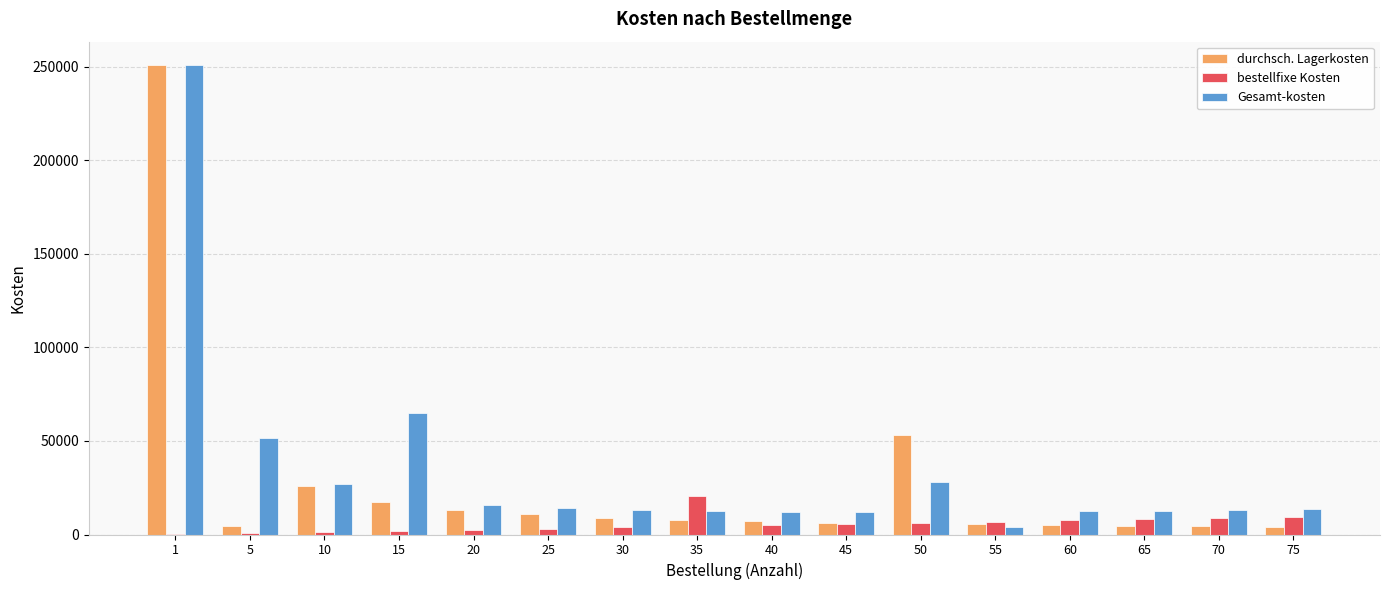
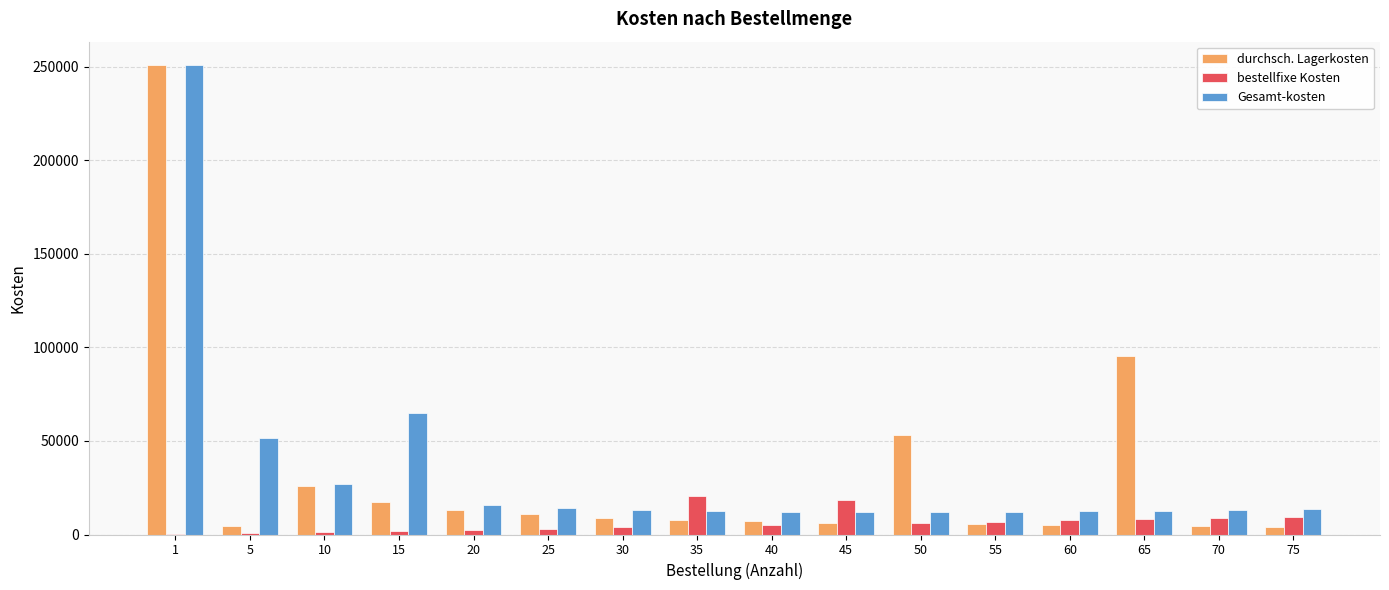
  {
    "durchsch. Lagerkosten": {
      "1": 251000,
      "5": 5000,
      "10": 26000,
      "15": 17000,
      "20": 13000,
      "25": 11000,
      "30": 9000,
      "35": 8000,
      "40": 7000,
      "45": 6000,
      "50": 53000,
      "55": 6000,
      "60": 5000,
-     "65": 5000,
+     "65": 95000,
      "70": 4000,
      "75": 4000
    },
    "bestellfixe Kosten": {
      "15": 2000,
      "20": 3000,
      "25": 3000,
      "30": 4000,
      "35": 20000,
      "40": 5000,
-     "45": 6000,
+     "45": 18000,
      "50": 6000,
      "55": 7000,
      "60": 8000,
      "65": 8000,
      "70": 9000,
      "75": 9000
    },
    "Gesamt-kosten": {
      "1": 251000,
      "5": 51000,
      "10": 27000,
      "15": 65000,
      "20": 16000,
      "25": 14000,
      "30": 13000,
      "35": 12000,
      "40": 12000,
      "45": 12000,
-     "50": 28000,
-     "55": 4000,
+     "50": 12000,
+     "55": 12000,
      "60": 12000,
      "65": 13000,
      "70": 13000,
      "75": 14000
    }
  }
